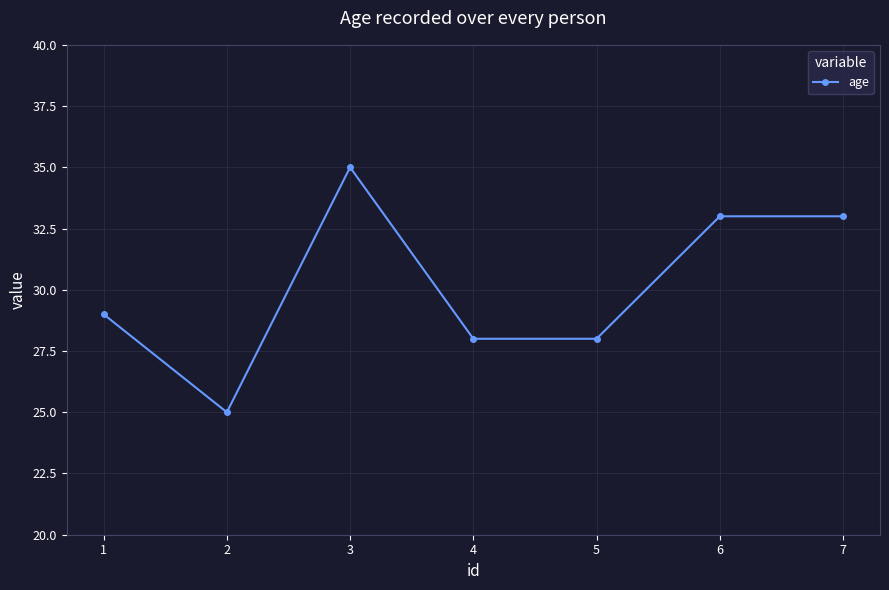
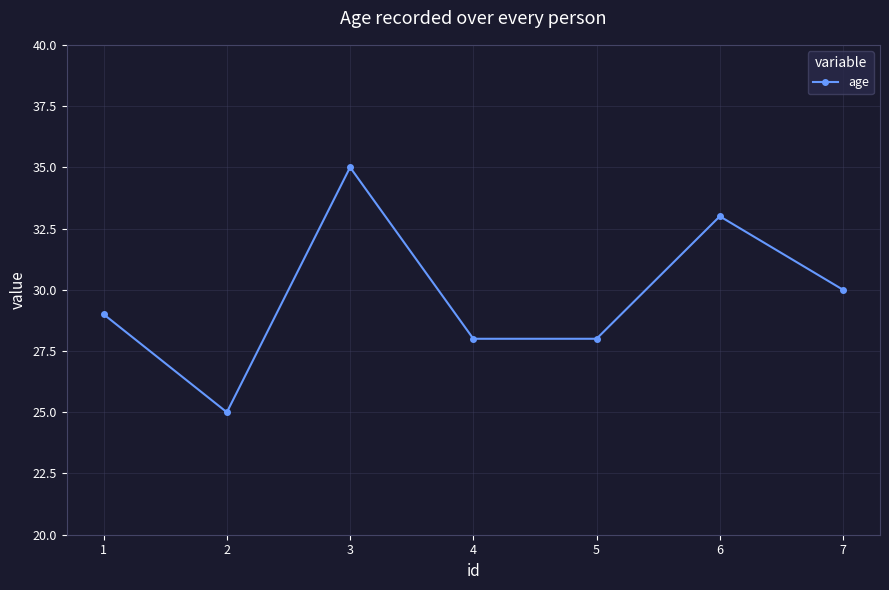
  {
    "1": 29,
    "2": 25,
    "3": 35,
    "4": 28,
    "5": 28,
    "6": 33,
-   "7": 33
+   "7": 30
  }
